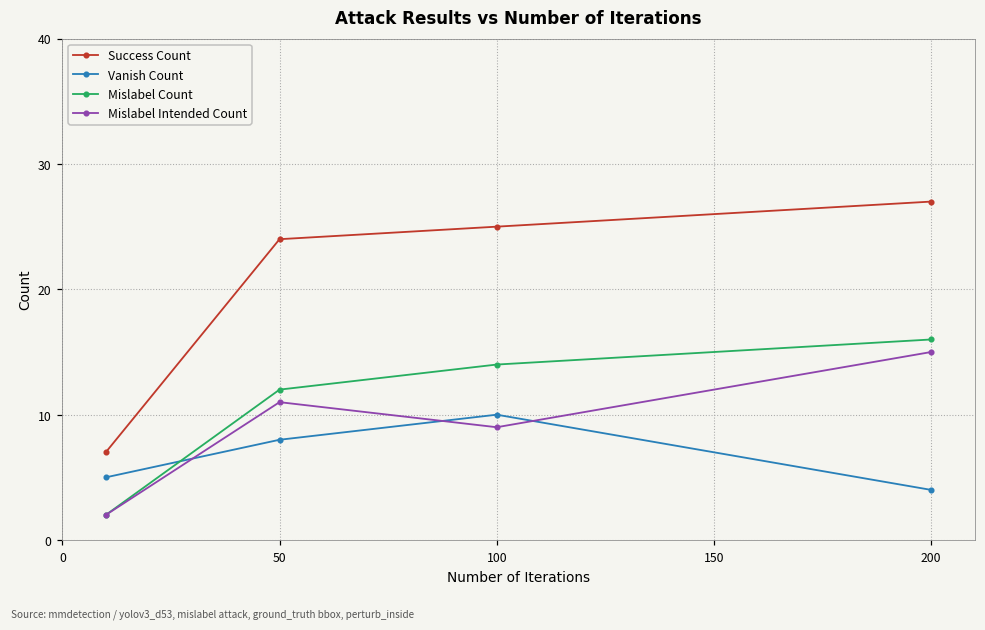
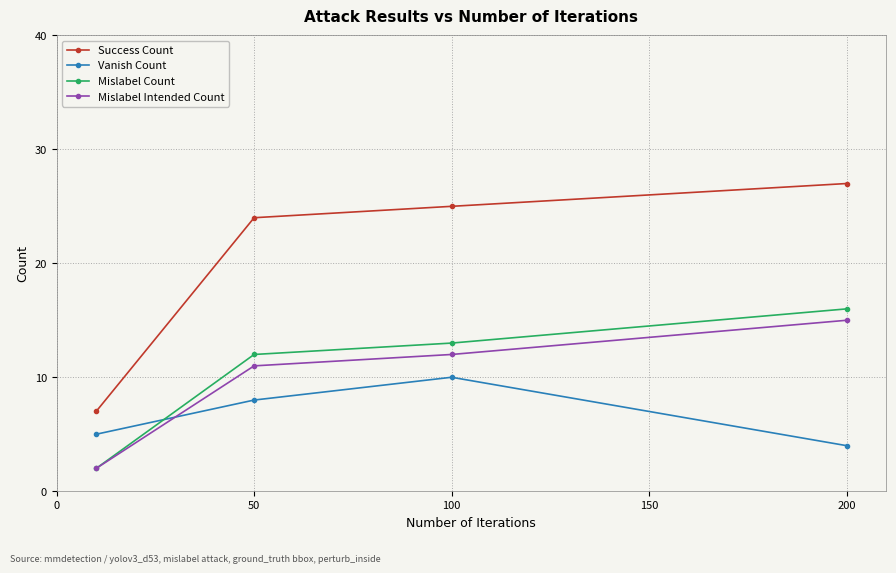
  {
    "Success Count": {
      "50": 24,
      "100": 25,
      "200": 27
    },
    "Vanish Count": {
      "50": 8,
      "100": 10,
      "200": 4
    },
    "Mislabel Count": {
      "50": 12,
-     "100": 14,
+     "100": 13,
      "200": 16
    },
    "Mislabel Intended Count": {
      "50": 11,
-     "100": 9,
+     "100": 12,
      "200": 15
    }
  }
